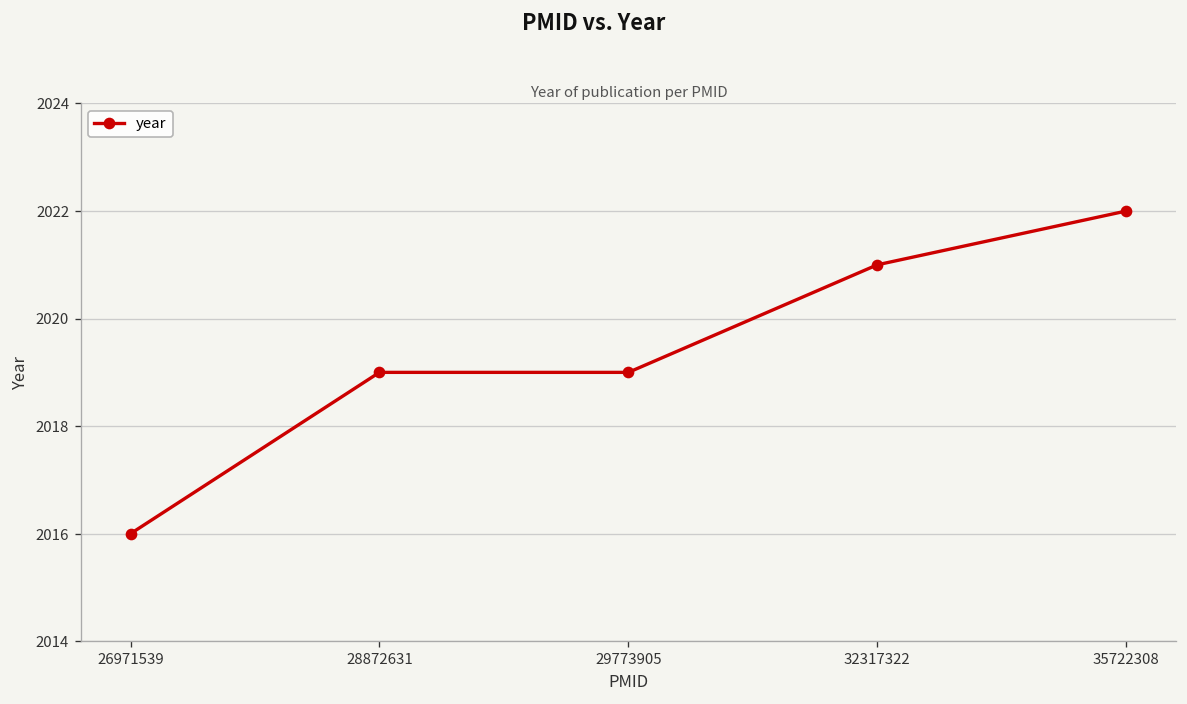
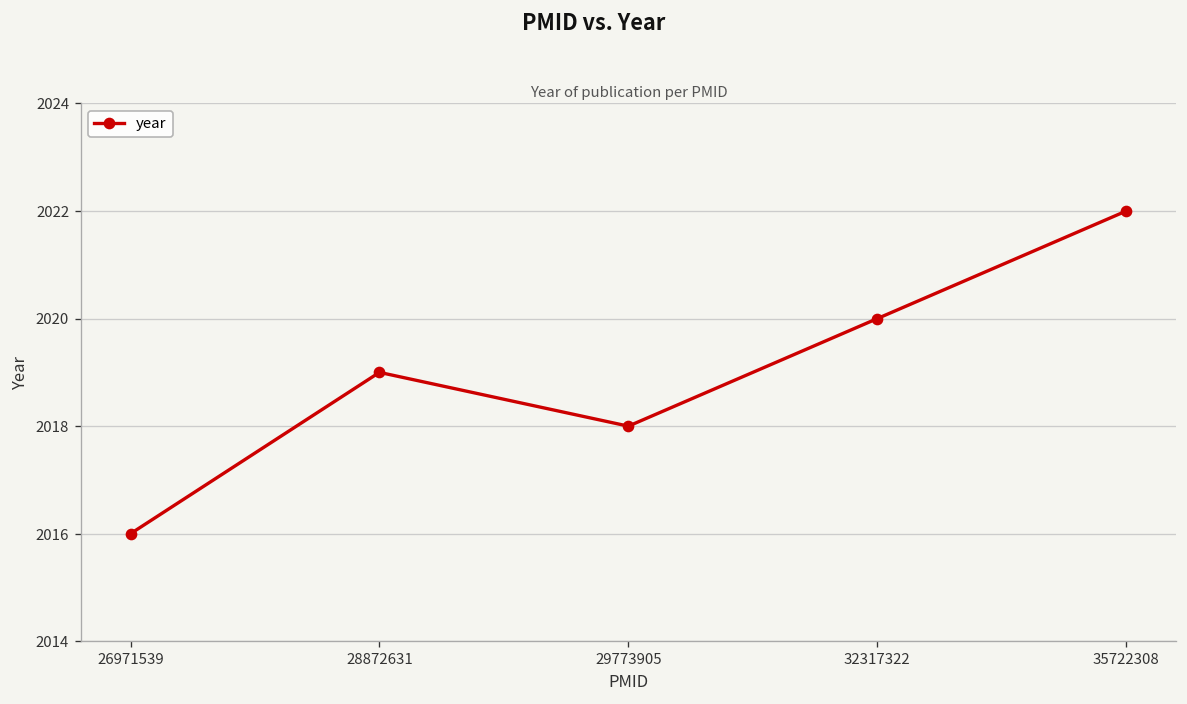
  {
    "26971539": 2016,
    "28872631": 2019,
-   "29773905": 2019,
-   "32317322": 2021,
+   "29773905": 2018,
+   "32317322": 2020,
    "35722308": 2022
  }
